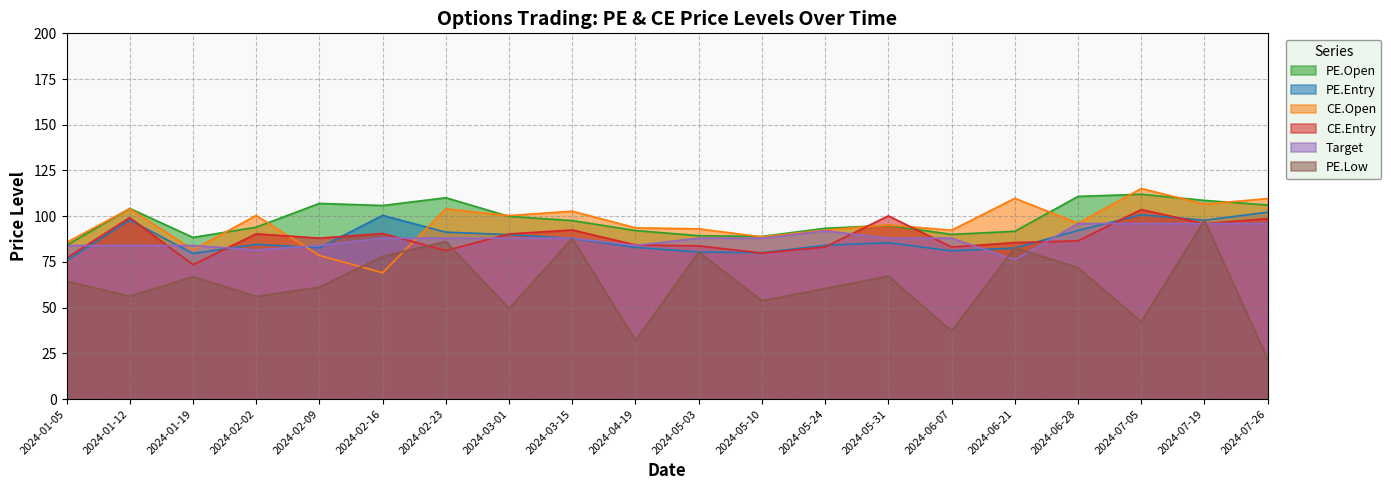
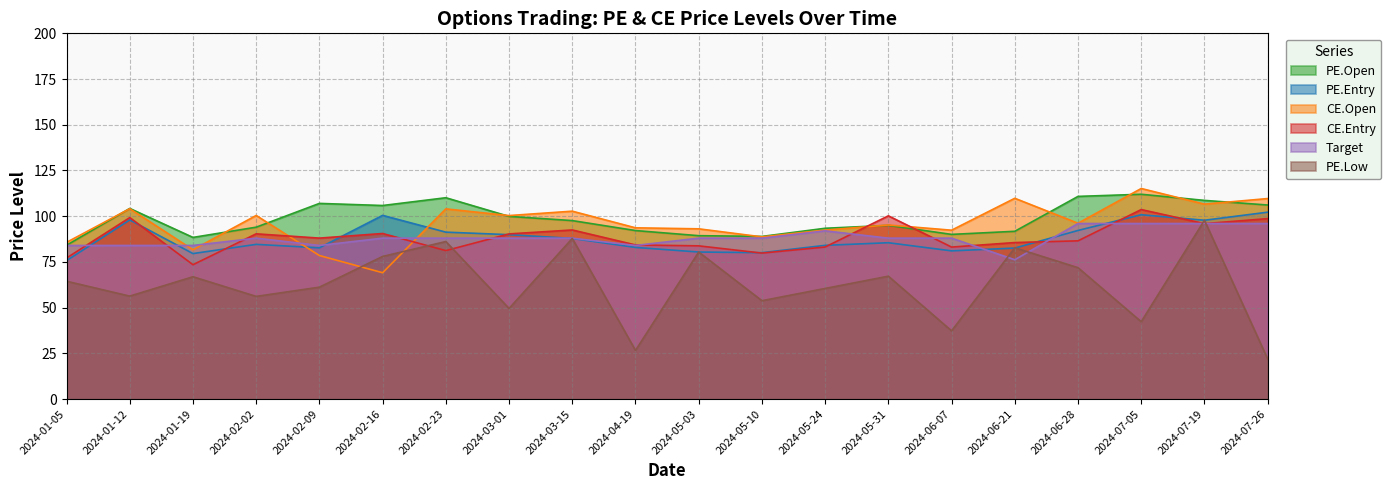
  {
    "PE.Open": {
      "2024-01-19": 88,
      "2024-02-02": 94,
      "2024-02-09": 107,
      "2024-02-16": 106,
      "2024-02-23": 110,
      "2024-03-15": 98,
      "2024-04-19": 92,
      "2024-06-07": 90,
      "2024-06-21": 92,
      "2024-06-28": 111,
      "2024-07-05": 112,
      "2024-07-19": 109,
      "2024-07-26": 106
    },
    "PE.Entry": {
      "2024-01-05": 76,
      "2024-01-19": 80,
      "2024-02-02": 85,
      "2024-02-16": 100,
      "2024-02-23": 91,
      "2024-05-31": 86,
      "2024-06-07": 81,
      "2024-06-28": 92,
      "2024-07-05": 101,
      "2024-07-26": 102
    },
    "CE.Open": {
      "2024-01-05": 86,
      "2024-01-19": 82,
      "2024-02-02": 100,
      "2024-02-09": 79,
      "2024-02-16": 69,
      "2024-02-23": 104,
      "2024-03-15": 103,
      "2024-04-19": 94,
      "2024-05-03": 93,
      "2024-06-07": 92,
      "2024-06-21": 110,
      "2024-07-05": 115,
      "2024-07-19": 107,
      "2024-07-26": 110
    },
    "CE.Entry": {
      "2024-01-05": 77,
      "2024-01-19": 73,
      "2024-02-02": 90,
      "2024-02-09": 88,
      "2024-02-16": 91,
      "2024-02-23": 81,
      "2024-03-15": 92,
      "2024-05-03": 84,
      "2024-05-31": 100,
      "2024-06-07": 83,
      "2024-06-21": 86,
      "2024-06-28": 87,
      "2024-07-05": 104,
      "2024-07-26": 99
    },
    "Target": {
      "2024-01-12": 84,
      "2024-01-19": 84,
-     "2024-02-02": 82,
+     "2024-02-02": 88,
      "2024-02-16": 88,
      "2024-02-23": 88,
      "2024-03-01": 88,
      "2024-05-31": 88,
      "2024-06-07": 88,
      "2024-06-21": 76,
      "2024-07-05": 96,
      "2024-07-26": 96
    },
    "PE.Low": {
      "2024-01-05": 64,
      "2024-01-12": 56,
      "2024-01-19": 67,
      "2024-02-02": 56,
      "2024-02-09": 61,
      "2024-02-16": 78,
      "2024-02-23": 86,
      "2024-03-01": 50,
-     "2024-04-19": 32,
+     "2024-04-19": 27,
      "2024-05-10": 54,
      "2024-05-24": 61,
      "2024-05-31": 67,
      "2024-06-07": 37,
      "2024-06-28": 72,
      "2024-07-05": 42,
      "2024-07-26": 22
    }
  }
